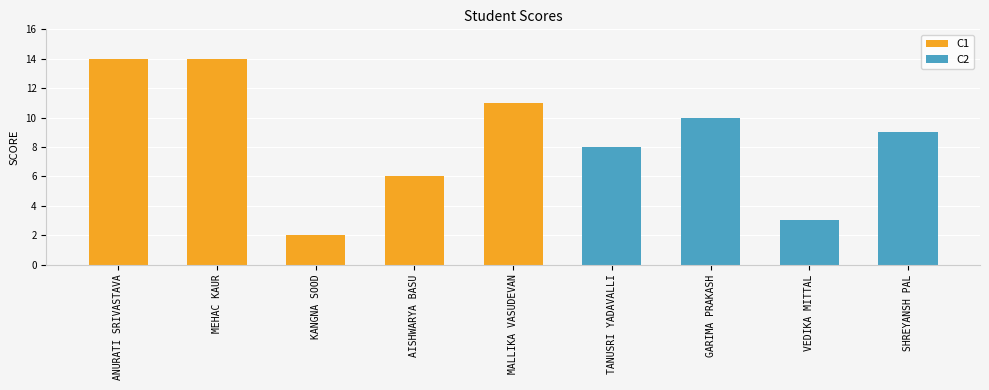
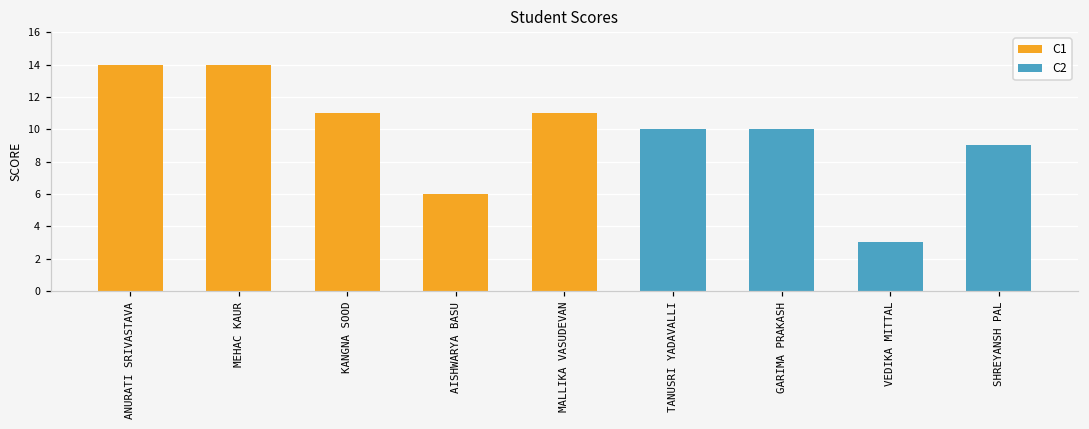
  {
    "ANURATI SRIVASTAVA": 14,
    "MEHAC KAUR": 14,
-   "KANGNA SOOD": 2,
+   "KANGNA SOOD": 11,
    "AISHWARYA BASU": 6,
    "MALLIKA VASUDEVAN": 11,
-   "TANUSRI YADAVALLI": 8,
+   "TANUSRI YADAVALLI": 10,
    "GARIMA PRAKASH": 10,
    "VEDIKA MITTAL": 3,
    "SHREYANSH PAL": 9
  }
